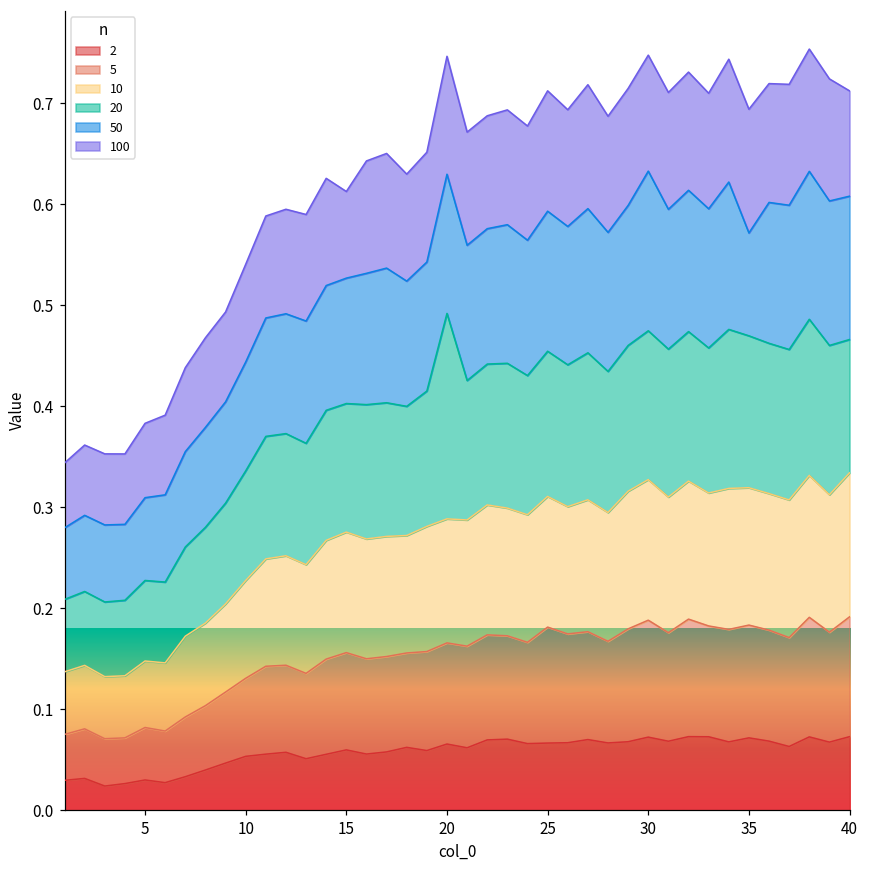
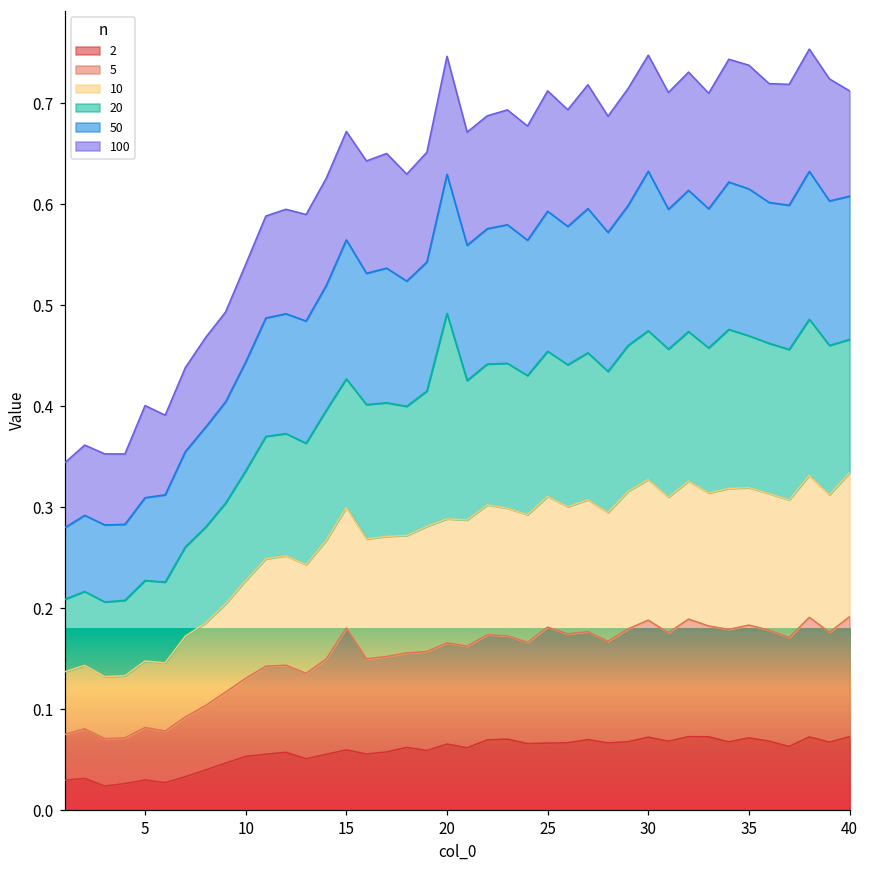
  {
    "2": {
      "5": 0.03,
      "10": 0.05,
      "15": 0.06,
      "20": 0.07,
      "25": 0.07,
      "30": 0.07,
      "35": 0.07,
      "40": 0.07
    },
    "5": {
      "5": 0.05,
      "10": 0.08,
-     "15": 0.10,
+     "15": 0.12,
      "20": 0.10,
      "25": 0.11,
      "30": 0.12,
      "35": 0.11,
      "40": 0.12
    },
    "10": {
      "5": 0.07,
      "10": 0.10,
      "15": 0.12,
      "20": 0.12,
      "25": 0.13,
      "30": 0.14,
      "35": 0.14,
      "40": 0.14
    },
    "20": {
      "5": 0.08,
      "10": 0.11,
      "15": 0.13,
      "20": 0.20,
      "25": 0.14,
      "30": 0.15,
      "35": 0.15,
      "40": 0.13
    },
    "50": {
      "5": 0.08,
      "10": 0.11,
-     "15": 0.12,
+     "15": 0.14,
      "20": 0.14,
      "25": 0.14,
      "30": 0.16,
-     "35": 0.10,
+     "35": 0.15,
      "40": 0.14
    },
    "100": {
-     "5": 0.07,
+     "5": 0.09,
      "10": 0.10,
-     "15": 0.09,
+     "15": 0.11,
      "20": 0.12,
      "25": 0.12,
      "30": 0.11,
      "35": 0.12,
      "40": 0.10
    }
  }
